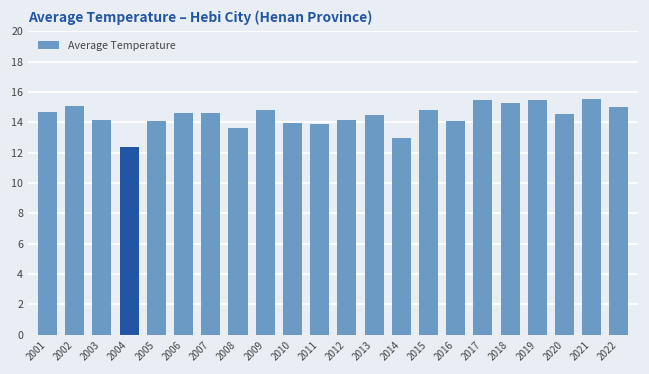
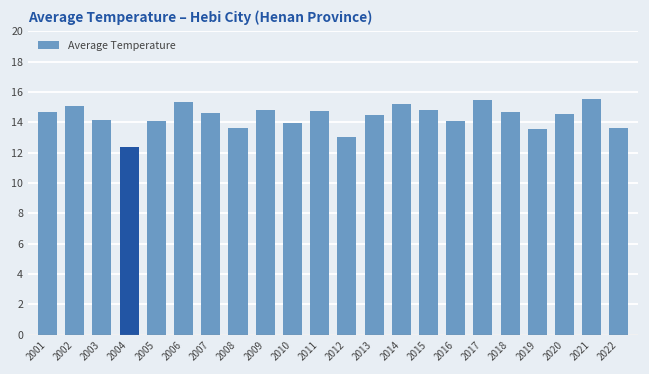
  {
    "2001": 14.7,
    "2002": 15.1,
    "2003": 14.2,
    "2004": 12.4,
    "2005": 14.1,
-   "2006": 14.6,
+   "2006": 15.3,
    "2007": 14.6,
    "2008": 13.6,
    "2009": 14.8,
    "2010": 14.0,
-   "2011": 13.9,
-   "2012": 14.1,
+   "2011": 14.7,
+   "2012": 13.1,
    "2013": 14.5,
-   "2014": 13.0,
+   "2014": 15.2,
    "2015": 14.8,
    "2016": 14.1,
    "2017": 15.4,
-   "2018": 15.3,
-   "2019": 15.5,
+   "2018": 14.7,
+   "2019": 13.5,
    "2020": 14.6,
    "2021": 15.6,
-   "2022": 15.0
+   "2022": 13.6
  }
